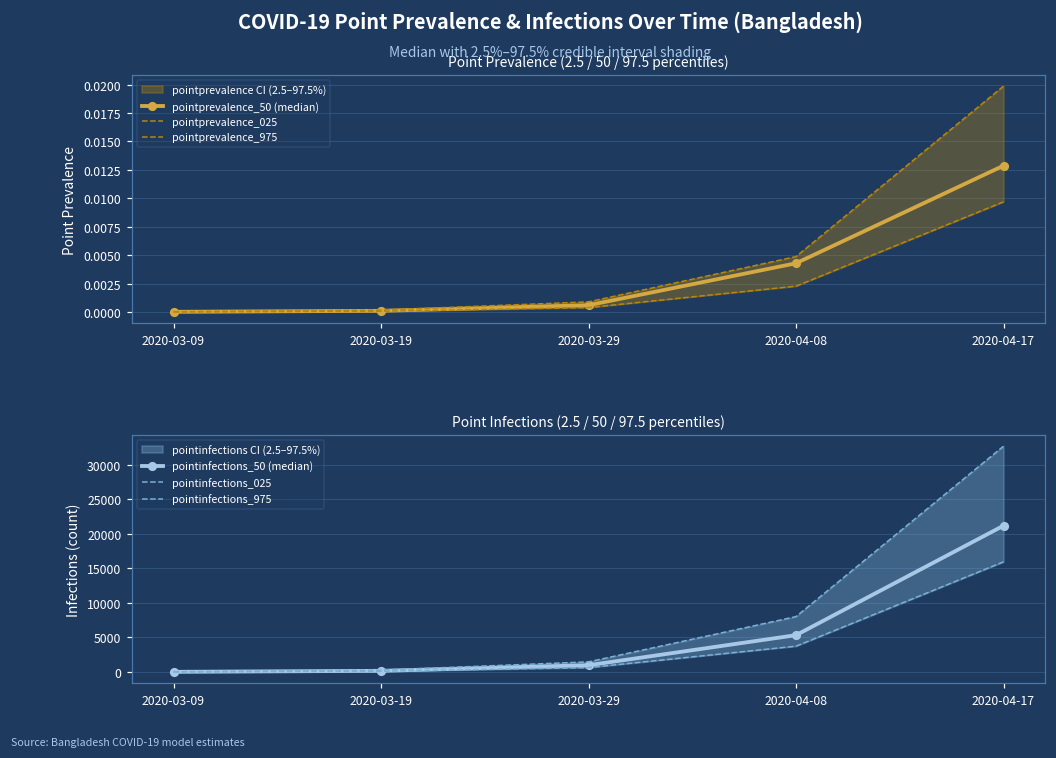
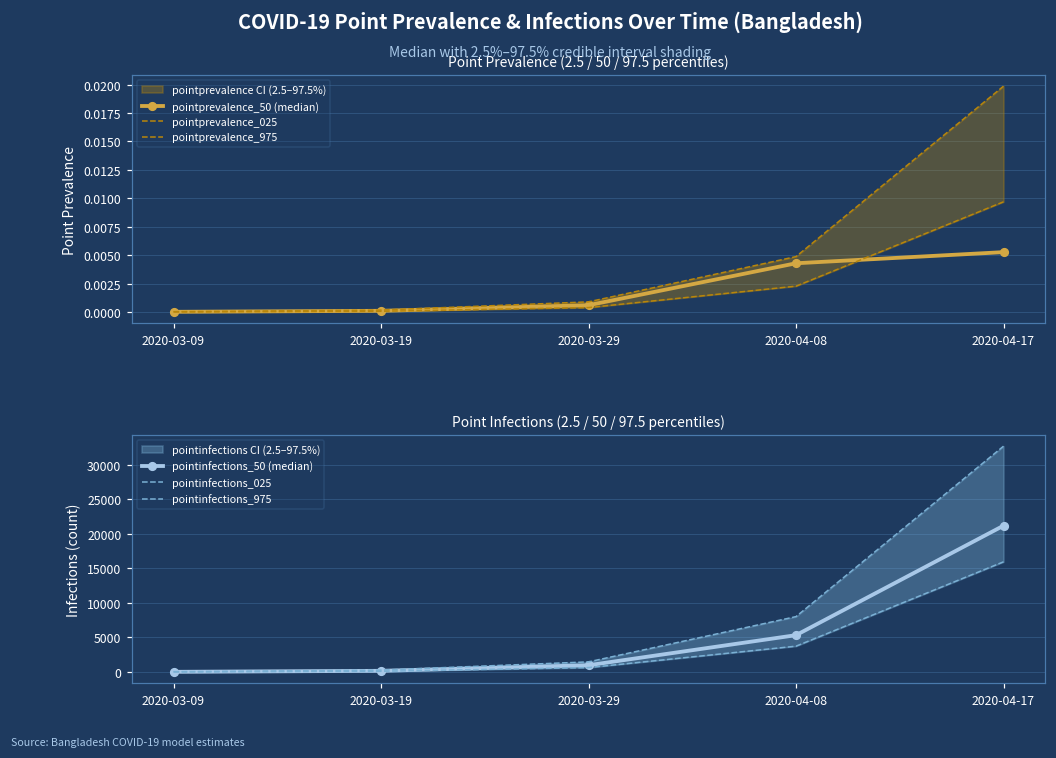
  {
    "Point Prevalence (2.5 / 50 / 97.5 percentiles)": {
      "pointprevalence_50 (median)": {
        "2020-04-08": 0.0043,
-       "2020-04-17": 0.0129
+       "2020-04-17": 0.0053
      }
    }
  }
